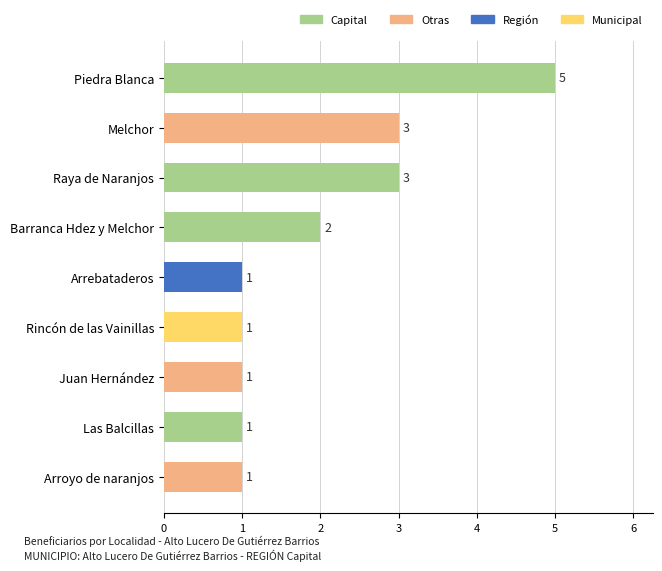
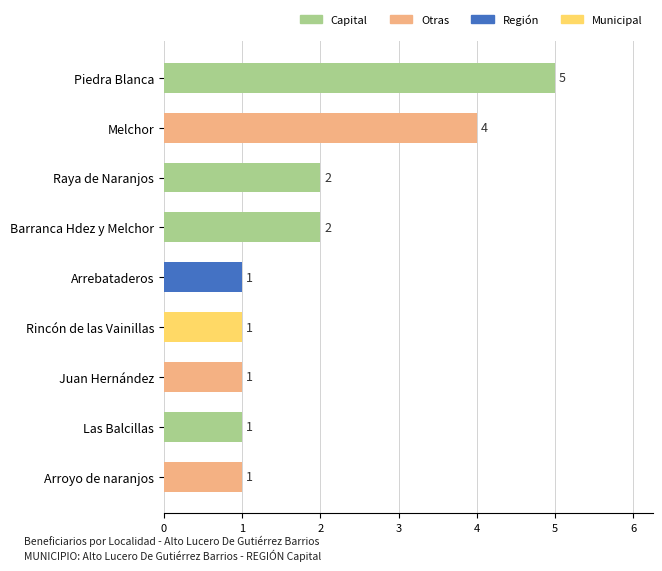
  {
    "Piedra Blanca": 5,
-   "Melchor": 3,
-   "Raya de Naranjos": 3,
+   "Melchor": 4,
+   "Raya de Naranjos": 2,
    "Barranca Hdez y Melchor": 2,
    "Arrebataderos": 1,
    "Rincón de las Vainillas": 1,
    "Juan Hernández": 1,
    "Las Balcillas": 1,
    "Arroyo de naranjos": 1
  }
